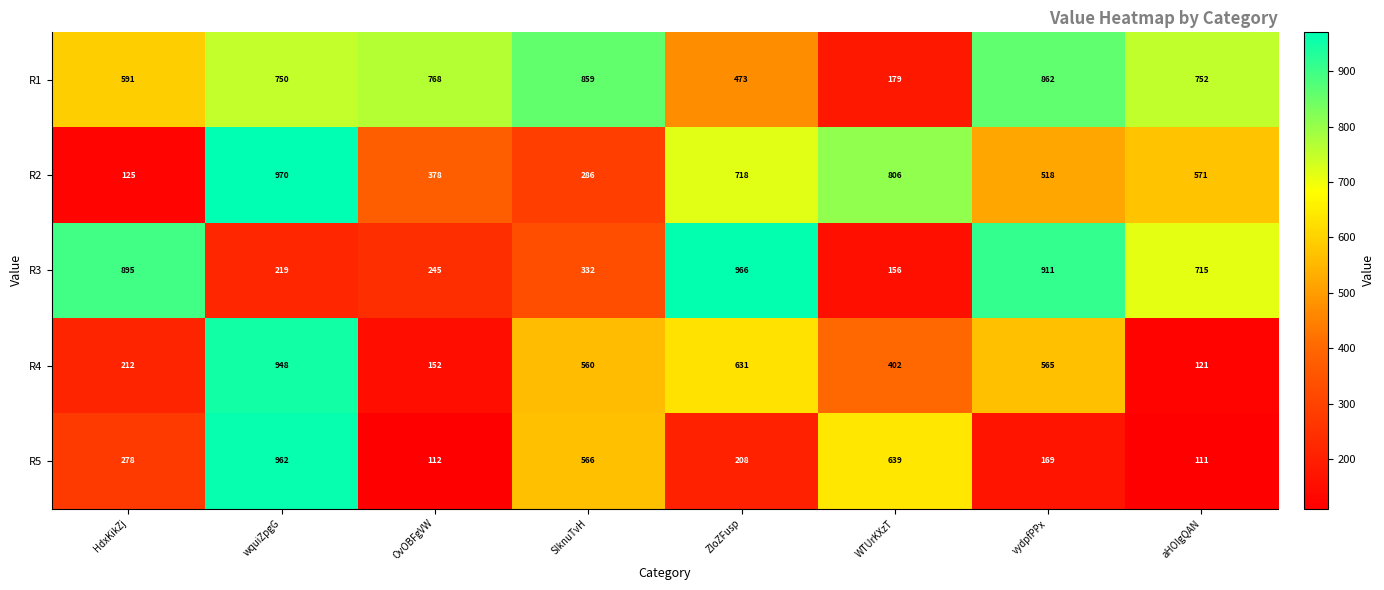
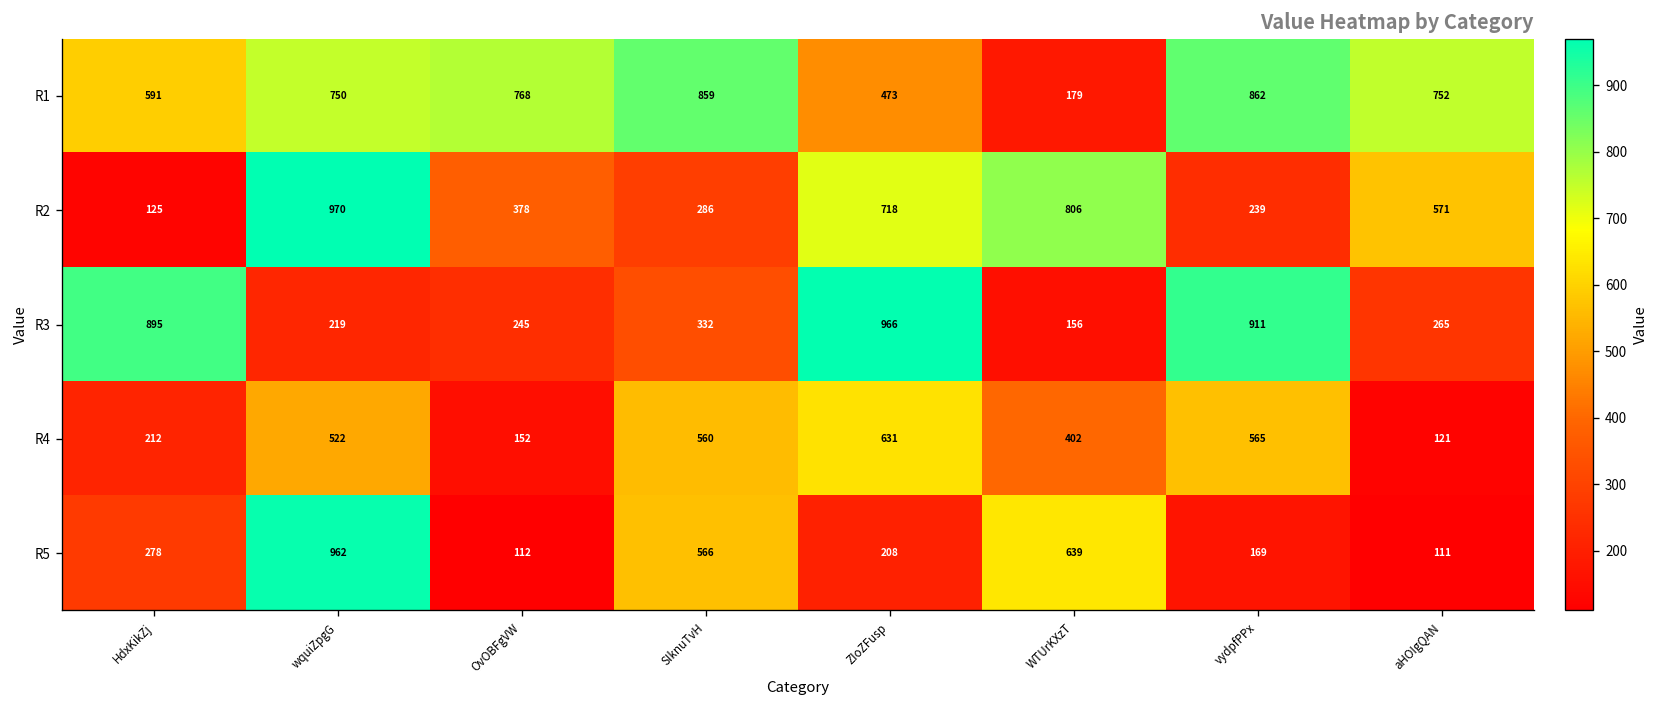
  {
    "R1": {
      "HdxKikZj": 591,
      "wquiZpgG": 750,
      "OvOBFgVW": 768,
      "SIknuTvH": 859,
      "ZIoZFusp": 473,
      "WTUrKXzT": 179,
      "vydpfPPx": 862,
      "aHOIgQAN": 752
    },
    "R2": {
      "HdxKikZj": 125,
      "wquiZpgG": 970,
      "OvOBFgVW": 378,
      "SIknuTvH": 286,
      "ZIoZFusp": 718,
      "WTUrKXzT": 806,
-     "vydpfPPx": 518,
+     "vydpfPPx": 239,
      "aHOIgQAN": 571
    },
    "R3": {
      "HdxKikZj": 895,
      "wquiZpgG": 219,
      "OvOBFgVW": 245,
      "SIknuTvH": 332,
      "ZIoZFusp": 966,
      "WTUrKXzT": 156,
      "vydpfPPx": 911,
-     "aHOIgQAN": 715
+     "aHOIgQAN": 265
    },
    "R4": {
      "HdxKikZj": 212,
-     "wquiZpgG": 948,
+     "wquiZpgG": 522,
      "OvOBFgVW": 152,
      "SIknuTvH": 560,
      "ZIoZFusp": 631,
      "WTUrKXzT": 402,
      "vydpfPPx": 565,
      "aHOIgQAN": 121
    },
    "R5": {
      "HdxKikZj": 278,
      "wquiZpgG": 962,
      "OvOBFgVW": 112,
      "SIknuTvH": 566,
      "ZIoZFusp": 208,
      "WTUrKXzT": 639,
      "vydpfPPx": 169,
      "aHOIgQAN": 111
    }
  }
